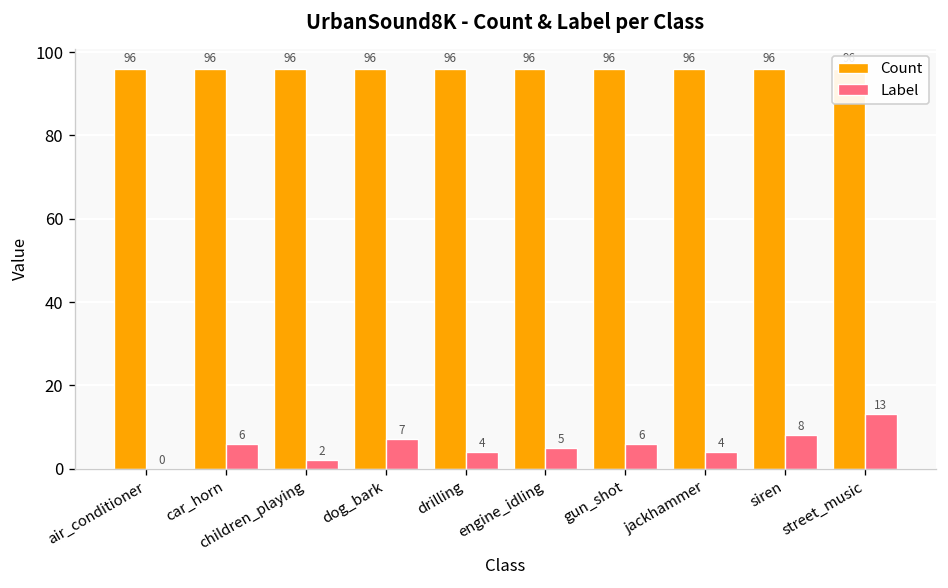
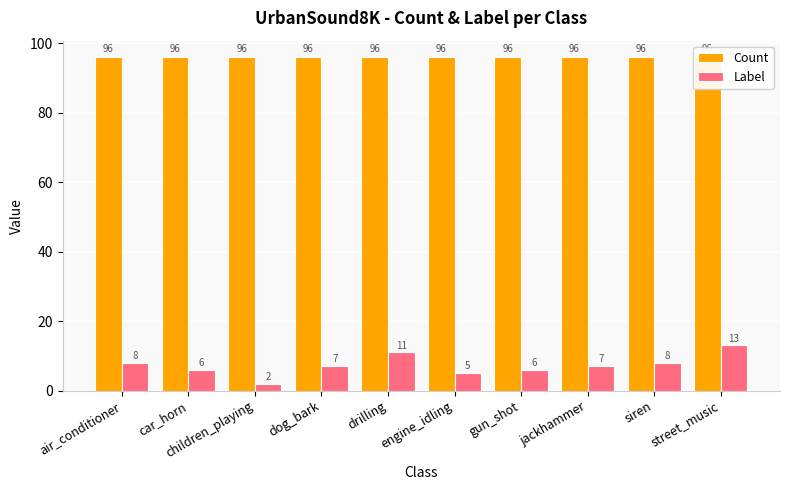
  {
    "Count": {
      "air_conditioner": 96,
      "car_horn": 96,
      "children_playing": 96,
      "dog_bark": 96,
      "drilling": 96,
      "engine_idling": 96,
      "gun_shot": 96,
      "jackhammer": 96,
      "siren": 96
    },
    "Label": {
-     "air_conditioner": 0,
+     "air_conditioner": 8,
      "car_horn": 6,
      "children_playing": 2,
      "dog_bark": 7,
-     "drilling": 4,
+     "drilling": 11,
      "engine_idling": 5,
      "gun_shot": 6,
-     "jackhammer": 4,
+     "jackhammer": 7,
      "siren": 8,
      "street_music": 13
    }
  }
